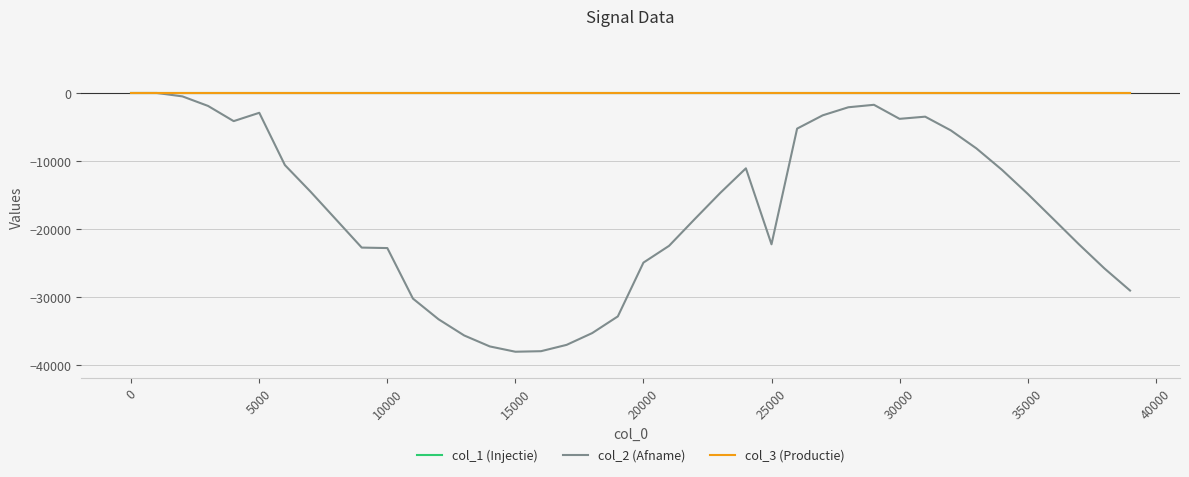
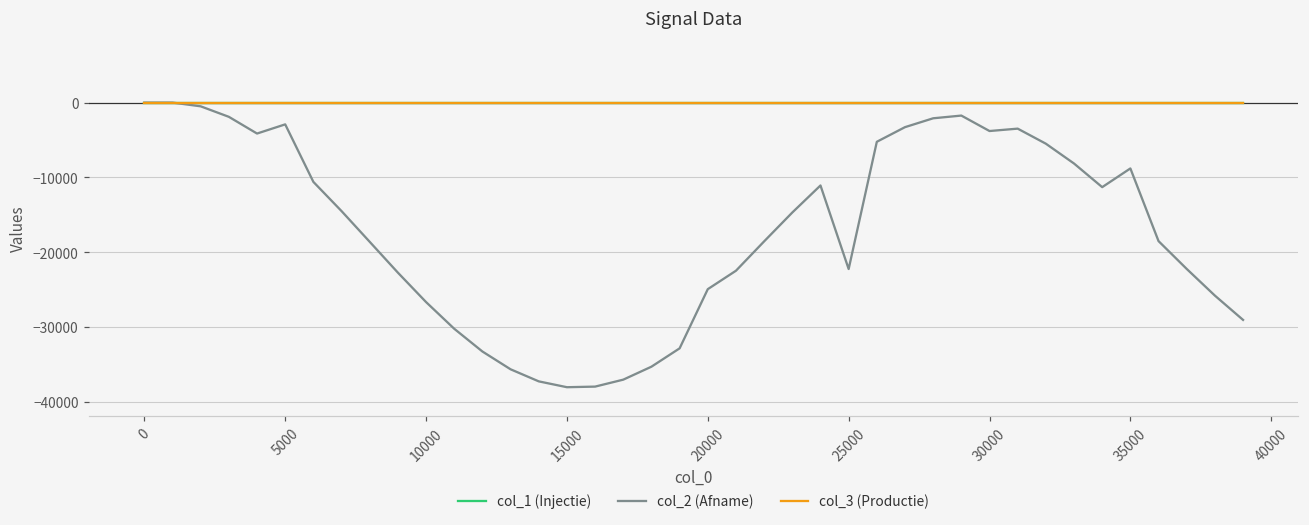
  {
    "col_3 (Productie)": {
      "5000": 0,
      "10000": 0,
      "15000": 0,
      "20000": 0,
      "25000": 0,
      "30000": 0,
      "35000": 0
    },
    "col_2 (Afname)": {
      "5000": -3000,
-     "10000": -23000,
+     "10000": -27000,
      "15000": -38000,
      "20000": -25000,
      "25000": -22000,
      "30000": -4000,
-     "35000": -15000
+     "35000": -9000
    }
  }
